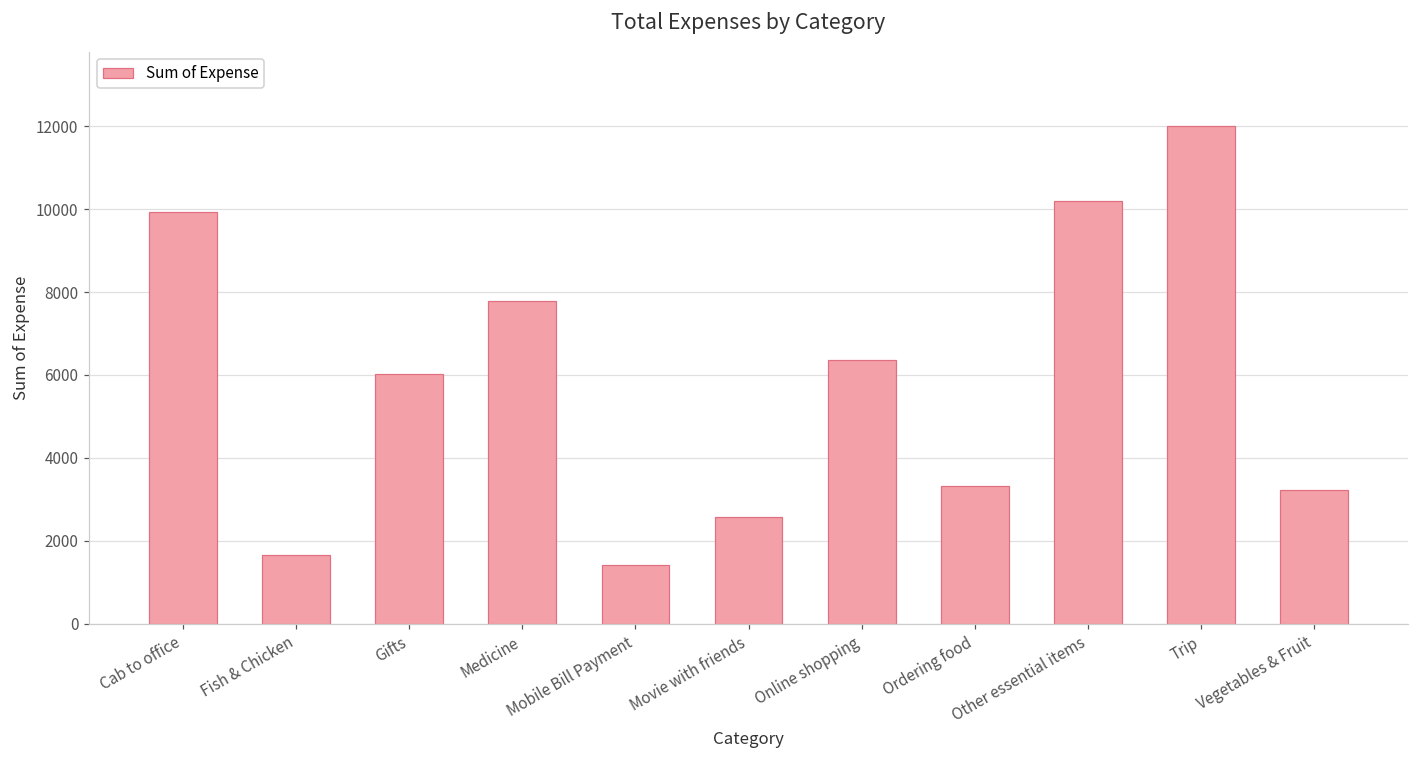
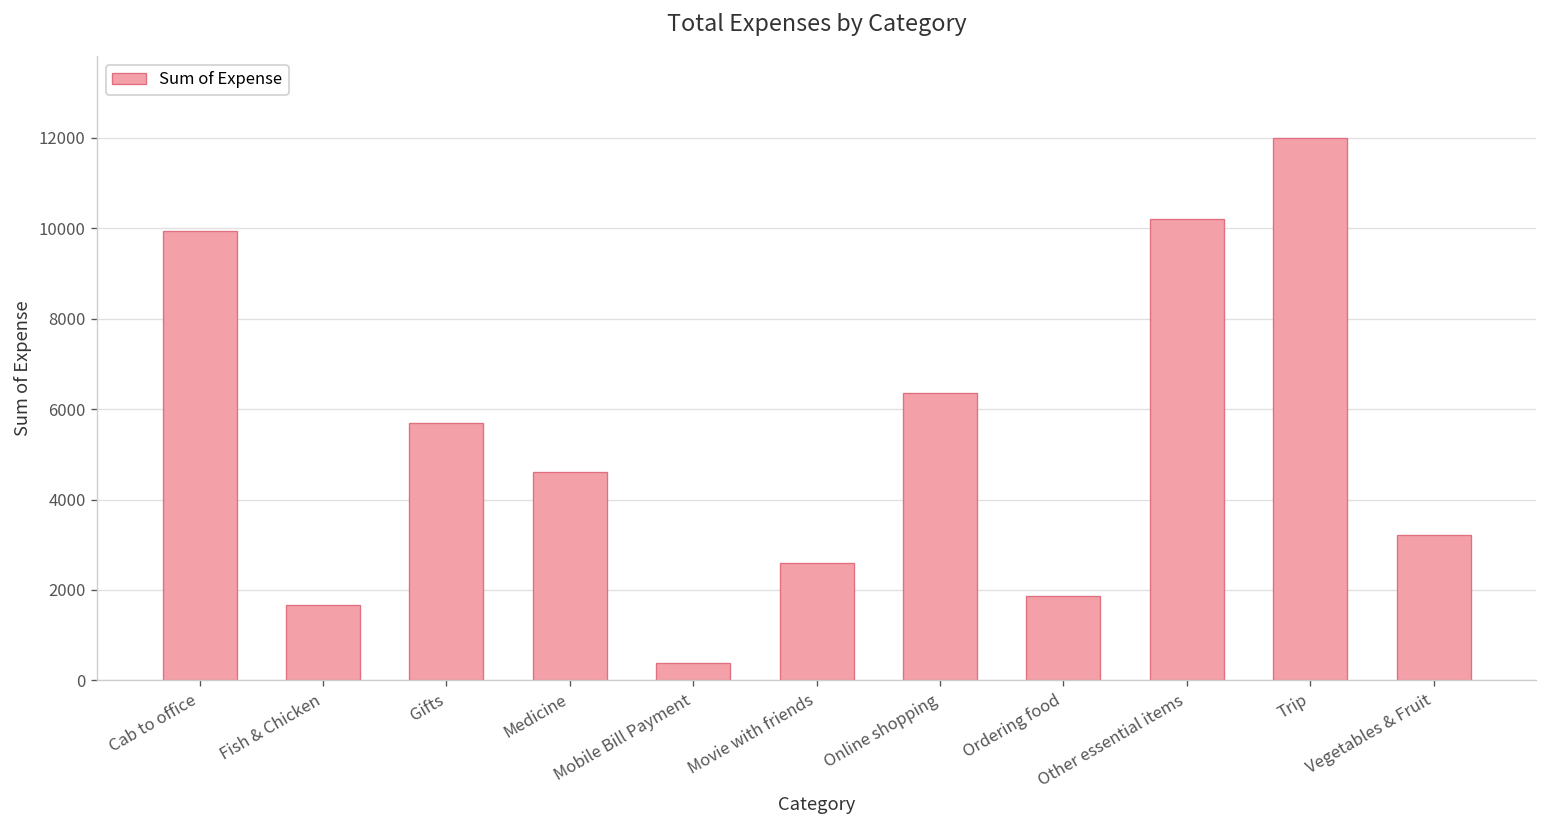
  {
    "Cab to office": 9900,
    "Fish & Chicken": 1700,
-   "Gifts": 6000,
-   "Medicine": 7800,
-   "Mobile Bill Payment": 1400,
+   "Gifts": 5700,
+   "Medicine": 4600,
+   "Mobile Bill Payment": 400,
    "Movie with friends": 2600,
    "Online shopping": 6400,
-   "Ordering food": 3300,
+   "Ordering food": 1900,
    "Other essential items": 10200,
    "Trip": 12000,
    "Vegetables & Fruit": 3200
  }
